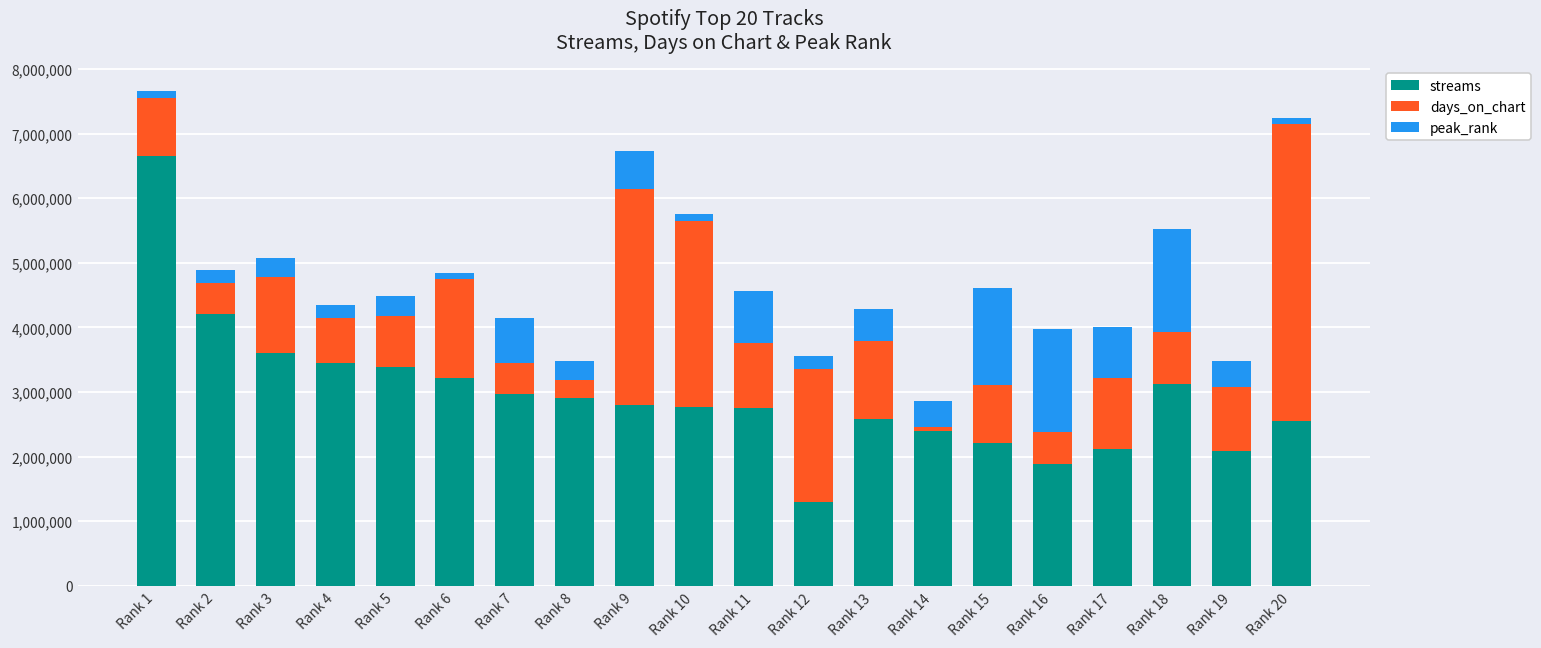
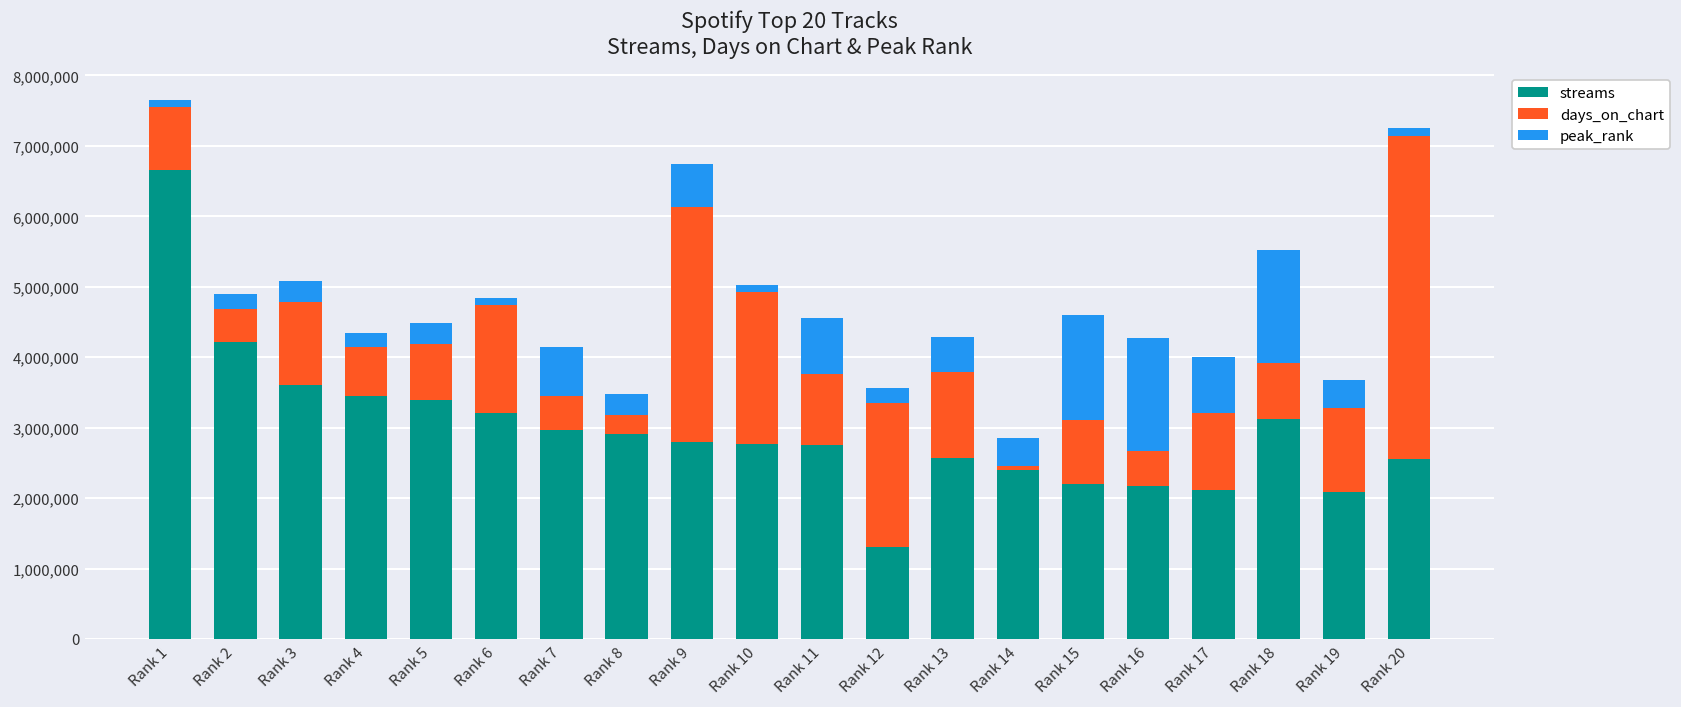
  {
    "streams": {
      "Rank 1": "6,700,000",
      "Rank 2": "4,200,000",
      "Rank 3": "3,600,000",
      "Rank 4": "3,500,000",
      "Rank 5": "3,400,000",
      "Rank 6": "3,200,000",
      "Rank 7": "3,000,000",
      "Rank 8": "2,900,000",
      "Rank 9": "2,800,000",
      "Rank 10": "2,800,000",
      "Rank 11": "2,800,000",
      "Rank 12": "1,300,000",
      "Rank 13": "2,600,000",
      "Rank 14": "2,400,000",
      "Rank 15": "2,200,000",
-     "Rank 16": "1,900,000",
+     "Rank 16": "2,200,000",
      "Rank 17": "2,100,000",
      "Rank 18": "3,100,000",
      "Rank 19": "2,100,000",
      "Rank 20": "2,600,000"
    },
    "days_on_chart": {
      "Rank 1": "900,000",
      "Rank 2": "500,000",
      "Rank 3": "1,200,000",
      "Rank 4": "700,000",
      "Rank 5": "800,000",
      "Rank 6": "1,500,000",
      "Rank 7": "500,000",
      "Rank 8": "300,000",
      "Rank 9": "3,300,000",
-     "Rank 10": "2,900,000",
+     "Rank 10": "2,200,000",
      "Rank 11": "1,000,000",
      "Rank 12": "2,100,000",
      "Rank 13": "1,200,000",
      "Rank 14": "100,000",
      "Rank 15": "900,000",
      "Rank 16": "500,000",
      "Rank 17": "1,100,000",
      "Rank 18": "800,000",
-     "Rank 19": "1,000,000",
+     "Rank 19": "1,200,000",
      "Rank 20": "4,600,000"
    },
    "peak_rank": {
      "Rank 1": "100,000",
      "Rank 2": "200,000",
      "Rank 3": "300,000",
      "Rank 4": "200,000",
      "Rank 5": "300,000",
      "Rank 6": "100,000",
      "Rank 7": "700,000",
      "Rank 8": "300,000",
      "Rank 9": "600,000",
      "Rank 10": "100,000",
      "Rank 11": "800,000",
      "Rank 12": "200,000",
      "Rank 13": "500,000",
      "Rank 14": "400,000",
      "Rank 15": "1,500,000",
      "Rank 16": "1,600,000",
      "Rank 17": "800,000",
      "Rank 18": "1,600,000",
      "Rank 19": "400,000",
      "Rank 20": "100,000"
    }
  }
